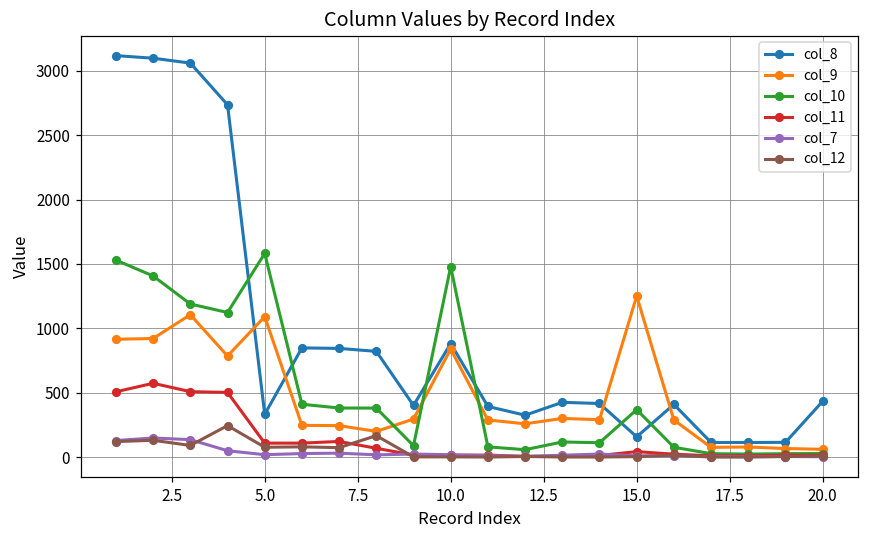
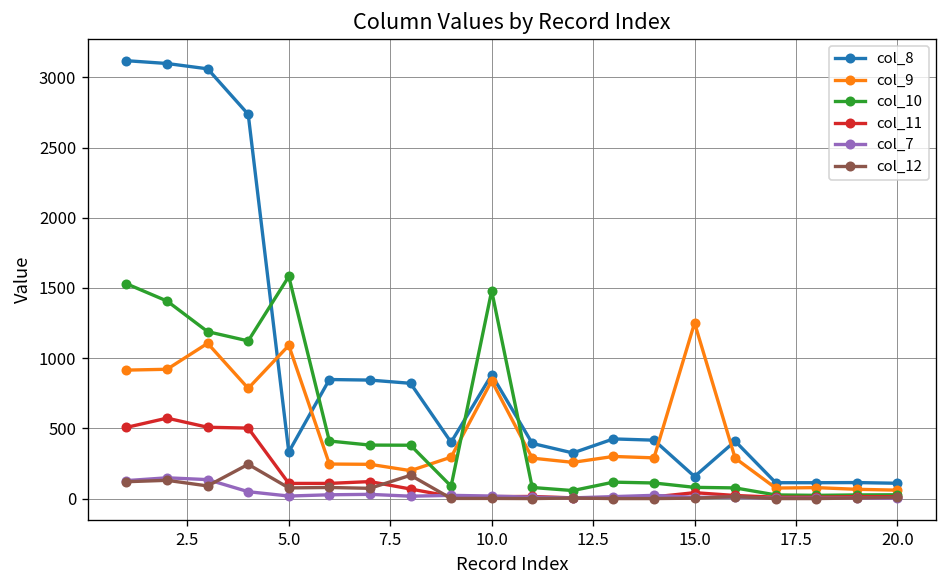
  {
    "col_8": {
      "5.0": 330,
      "10.0": 880,
      "15.0": 160,
-     "20.0": 430
+     "20.0": 110
    },
    "col_9": {
      "5.0": 1090,
      "10.0": 840,
      "15.0": 1250,
      "20.0": 60
    },
    "col_10": {
      "5.0": 1580,
      "10.0": 1480,
-     "15.0": 370
+     "15.0": 80
    },
    "col_11": {
      "5.0": 110,
      "15.0": 40
    },
    "col_7": {
      "5.0": 20
    },
    "col_12": {
      "5.0": 80
    }
  }
